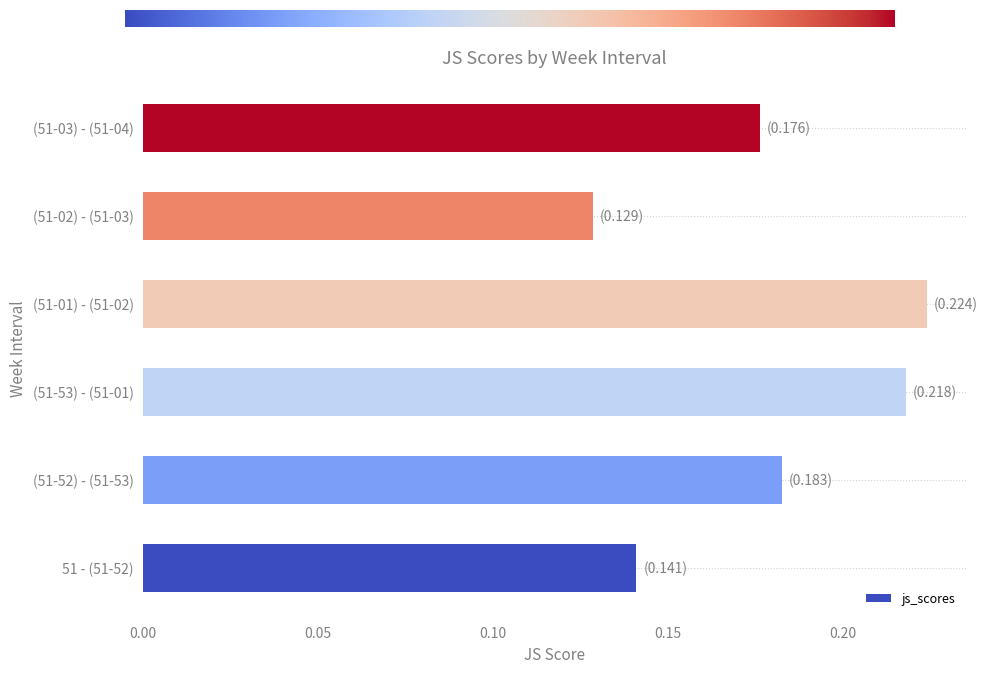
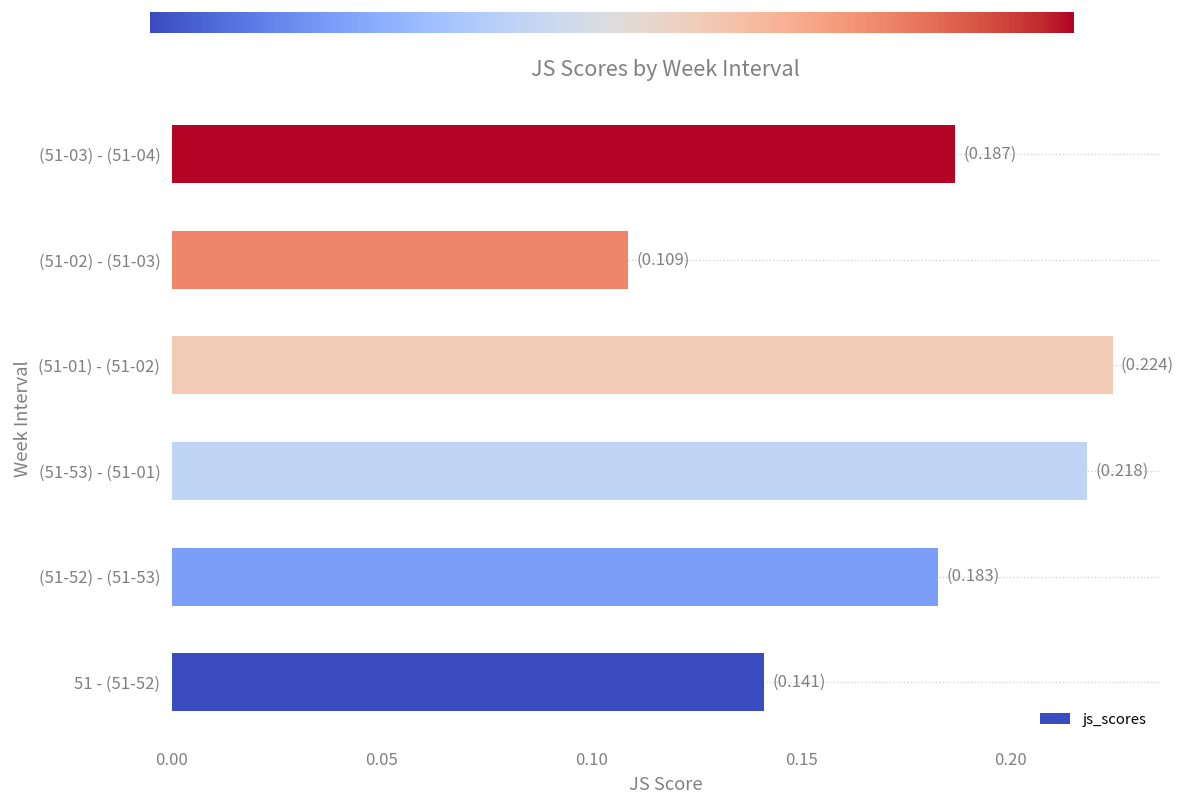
  {
-   "(51-03) - (51-04)": "(0.176)",
-   "(51-02) - (51-03)": "(0.129)",
+   "(51-03) - (51-04)": "(0.187)",
+   "(51-02) - (51-03)": "(0.109)",
    "(51-01) - (51-02)": "(0.224)",
    "(51-53) - (51-01)": "(0.218)",
    "(51-52) - (51-53)": "(0.183)",
    "51 - (51-52)": "(0.141)"
  }
